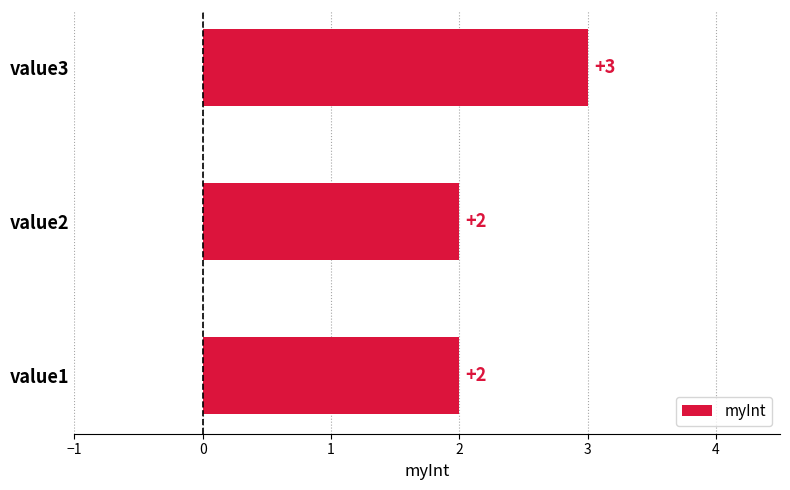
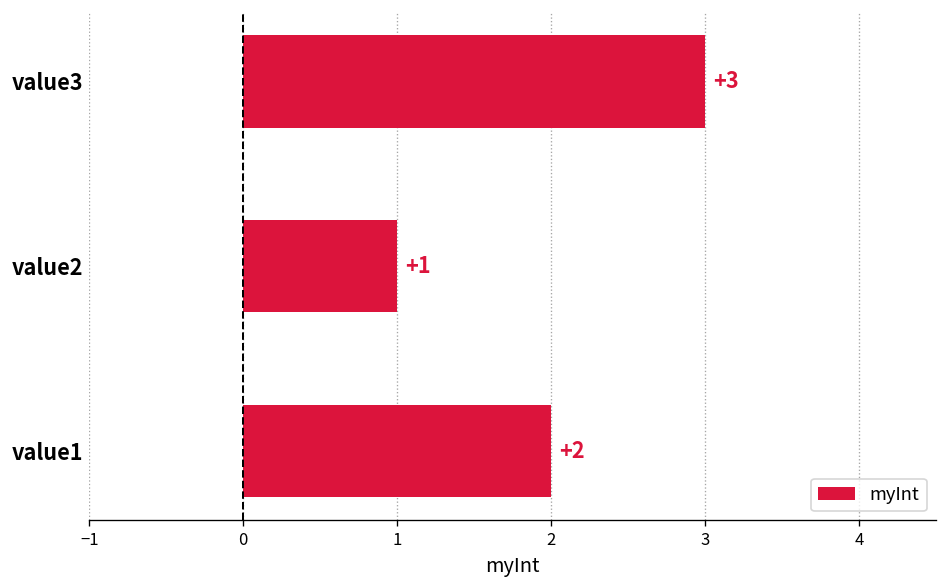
  {
    "value3": "+3",
-   "value2": "+2",
+   "value2": "+1",
    "value1": "+2"
  }
